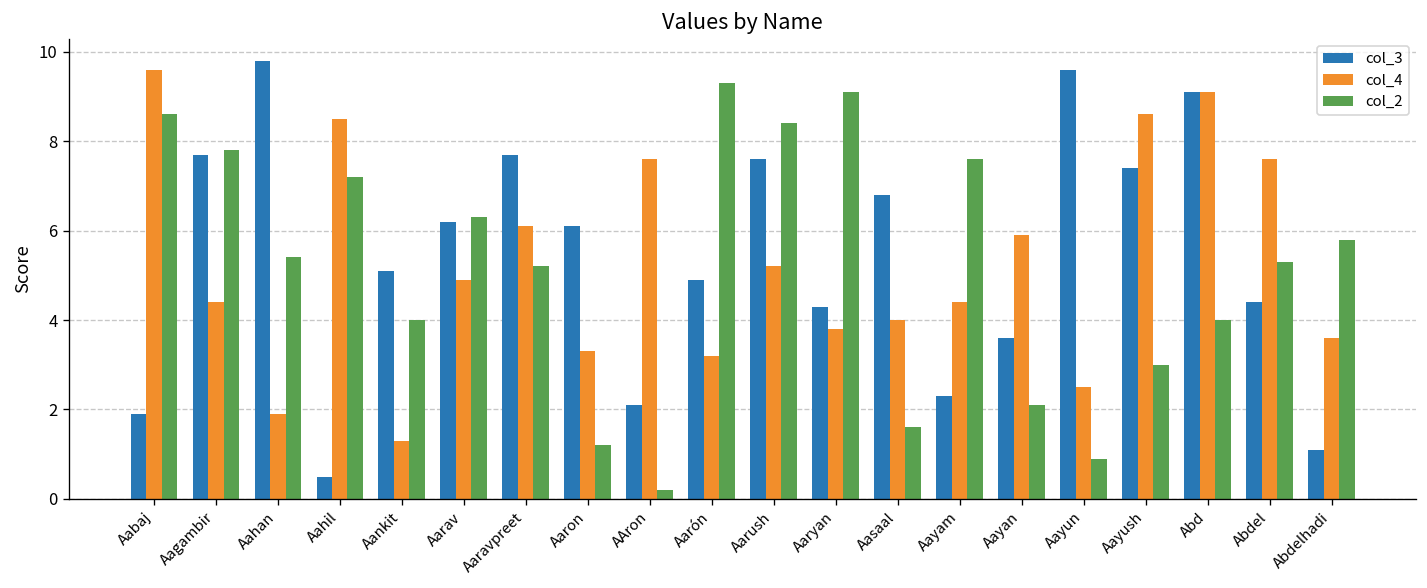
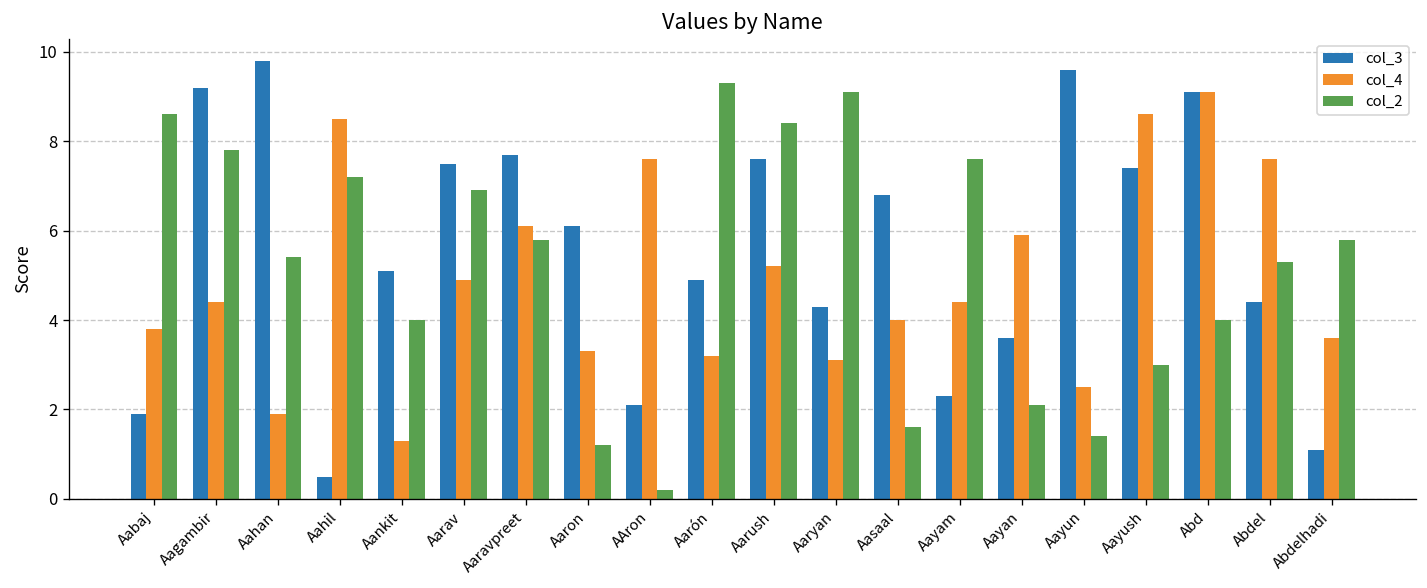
  {
    "col_3": {
      "Aabaj": 1.9,
-     "Aagambir": 7.7,
+     "Aagambir": 9.2,
      "Aahan": 9.8,
      "Aahil": 0.5,
      "Aankit": 5.1,
-     "Aarav": 6.2,
+     "Aarav": 7.5,
      "Aaravpreet": 7.7,
      "Aaron": 6.1,
      "AAron": 2.1,
      "Aarón": 4.9,
      "Aarush": 7.6,
      "Aaryan": 4.3,
      "Aasaal": 6.8,
      "Aayam": 2.3,
      "Aayan": 3.6,
      "Aayun": 9.6,
      "Aayush": 7.4,
      "Abd": 9.1,
      "Abdel": 4.4,
      "Abdelhadi": 1.1
    },
    "col_4": {
-     "Aabaj": 9.6,
+     "Aabaj": 3.8,
      "Aagambir": 4.4,
      "Aahan": 1.9,
      "Aahil": 8.5,
      "Aankit": 1.3,
      "Aarav": 4.9,
      "Aaravpreet": 6.1,
      "Aaron": 3.3,
      "AAron": 7.6,
      "Aarón": 3.2,
      "Aarush": 5.2,
-     "Aaryan": 3.8,
+     "Aaryan": 3.1,
      "Aasaal": 4.0,
      "Aayam": 4.4,
      "Aayan": 5.9,
      "Aayun": 2.5,
      "Aayush": 8.6,
      "Abd": 9.1,
      "Abdel": 7.6,
      "Abdelhadi": 3.6
    },
    "col_2": {
      "Aabaj": 8.6,
      "Aagambir": 7.8,
      "Aahan": 5.4,
      "Aahil": 7.2,
      "Aankit": 4.0,
-     "Aarav": 6.3,
-     "Aaravpreet": 5.2,
+     "Aarav": 6.9,
+     "Aaravpreet": 5.8,
      "Aaron": 1.2,
      "AAron": 0.2,
      "Aarón": 9.3,
      "Aarush": 8.4,
      "Aaryan": 9.1,
      "Aasaal": 1.6,
      "Aayam": 7.6,
      "Aayan": 2.1,
-     "Aayun": 0.9,
+     "Aayun": 1.4,
      "Aayush": 3.0,
      "Abd": 4.0,
      "Abdel": 5.3,
      "Abdelhadi": 5.8
    }
  }
